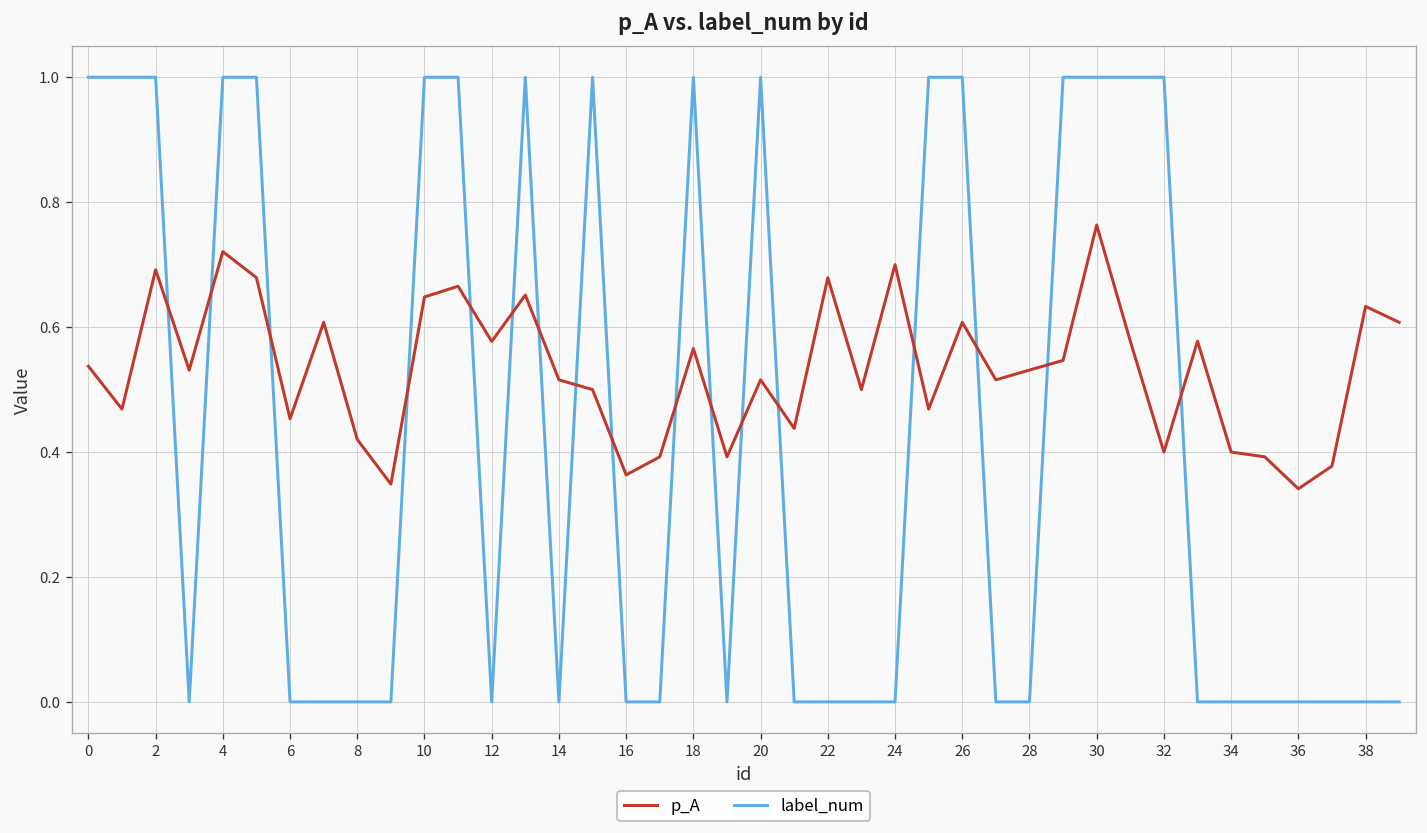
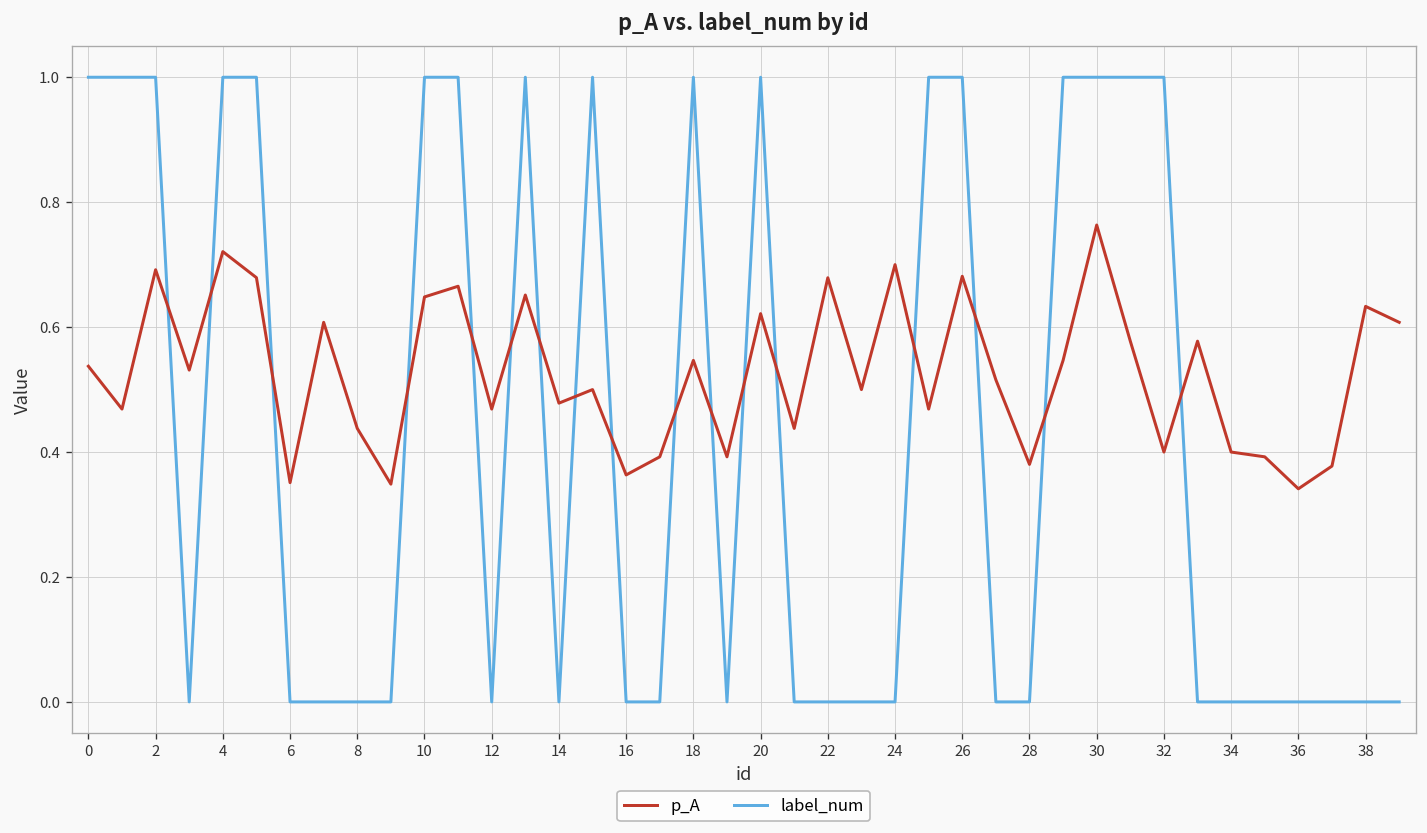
  {
    "p_A": {
      "0": 0.54,
      "2": 0.69,
      "4": 0.72,
-     "6": 0.45,
-     "8": 0.42,
+     "6": 0.35,
+     "8": 0.44,
      "10": 0.65,
-     "12": 0.58,
-     "14": 0.52,
+     "12": 0.47,
+     "14": 0.48,
      "16": 0.36,
-     "18": 0.57,
-     "20": 0.52,
+     "18": 0.55,
+     "20": 0.62,
      "22": 0.68,
      "24": 0.70,
-     "26": 0.61,
-     "28": 0.53,
+     "26": 0.68,
+     "28": 0.38,
      "30": 0.76,
      "32": 0.40,
      "34": 0.40,
      "36": 0.34,
      "38": 0.63
    },
    "label_num": {
      "0": 1.00,
      "2": 1.00,
      "4": 1.00,
      "6": 0.00,
      "8": 0.00,
      "10": 1.00,
      "12": 0.00,
      "14": 0.00,
      "16": 0.00,
      "18": 1.00,
      "20": 1.00,
      "22": 0.00,
      "24": 0.00,
      "26": 1.00,
      "28": 0.00,
      "30": 1.00,
      "32": 1.00,
      "34": 0.00,
      "36": 0.00,
      "38": 0.00
    }
  }
